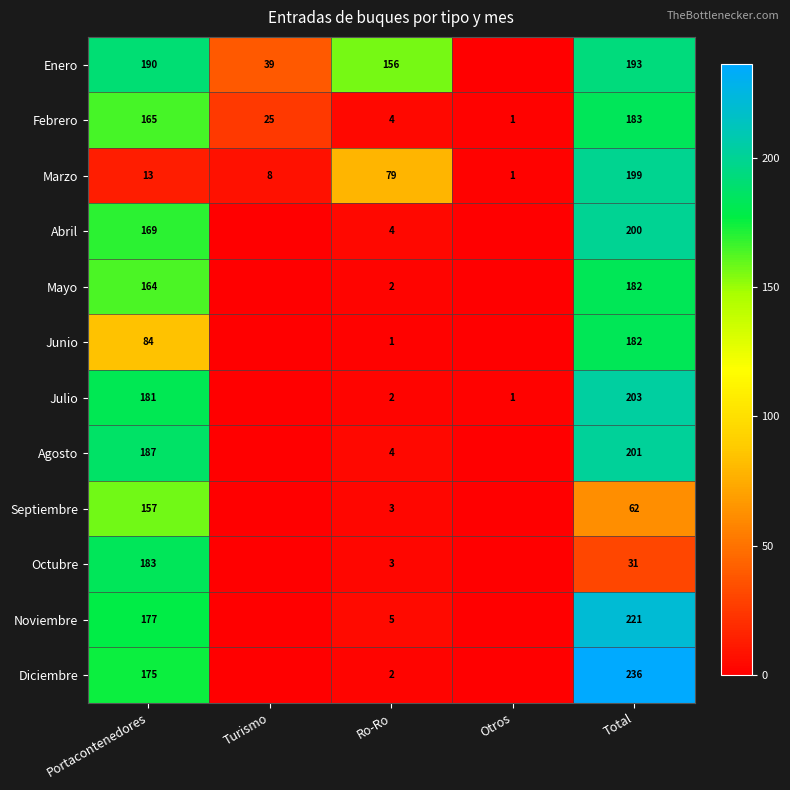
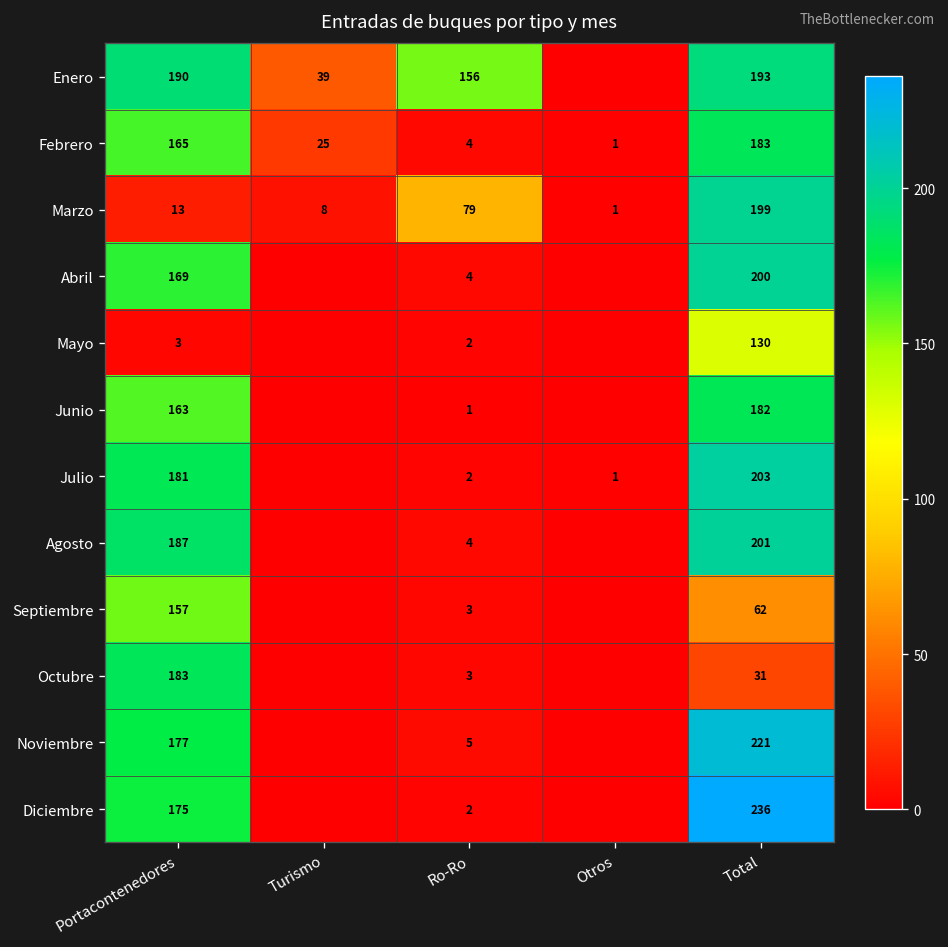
  {
    "Enero": {
      "Portacontenedores": 190,
      "Turismo": 39,
      "Ro-Ro": 156,
      "Total": 193
    },
    "Febrero": {
      "Portacontenedores": 165,
      "Turismo": 25,
      "Ro-Ro": 4,
      "Otros": 1,
      "Total": 183
    },
    "Marzo": {
      "Portacontenedores": 13,
      "Turismo": 8,
      "Ro-Ro": 79,
      "Otros": 1,
      "Total": 199
    },
    "Abril": {
      "Portacontenedores": 169,
      "Ro-Ro": 4,
      "Total": 200
    },
    "Mayo": {
-     "Portacontenedores": 164,
+     "Portacontenedores": 3,
      "Ro-Ro": 2,
-     "Total": 182
+     "Total": 130
    },
    "Junio": {
-     "Portacontenedores": 84,
+     "Portacontenedores": 163,
      "Ro-Ro": 1,
      "Total": 182
    },
    "Julio": {
      "Portacontenedores": 181,
      "Ro-Ro": 2,
      "Otros": 1,
      "Total": 203
    },
    "Agosto": {
      "Portacontenedores": 187,
      "Ro-Ro": 4,
      "Total": 201
    },
    "Septiembre": {
      "Portacontenedores": 157,
      "Ro-Ro": 3,
      "Total": 62
    },
    "Octubre": {
      "Portacontenedores": 183,
      "Ro-Ro": 3,
      "Total": 31
    },
    "Noviembre": {
      "Portacontenedores": 177,
      "Ro-Ro": 5,
      "Total": 221
    },
    "Diciembre": {
      "Portacontenedores": 175,
      "Ro-Ro": 2,
      "Total": 236
    }
  }
